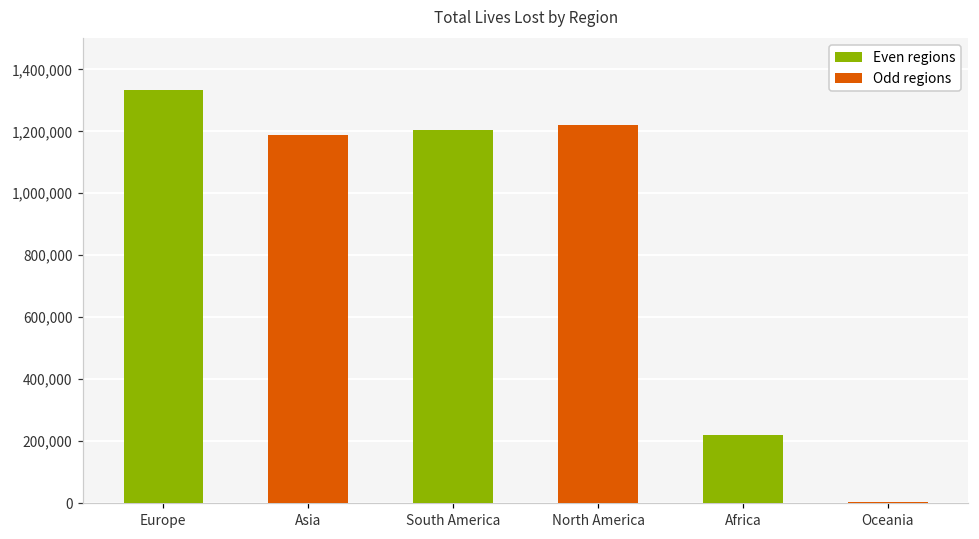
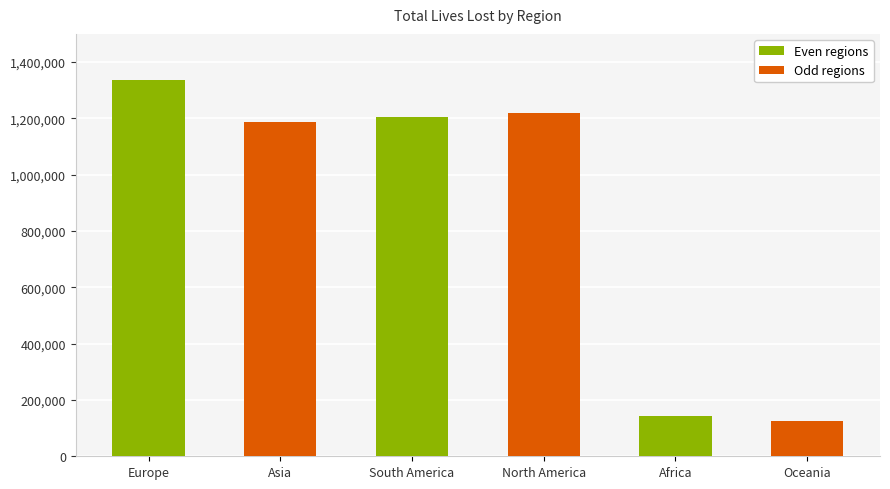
  {
    "Europe": "1,330,000",
    "Asia": "1,190,000",
    "South America": "1,210,000",
    "North America": "1,220,000",
-   "Africa": "220,000",
-   "Oceania": "0"
+   "Africa": "140,000",
+   "Oceania": "130,000"
  }
